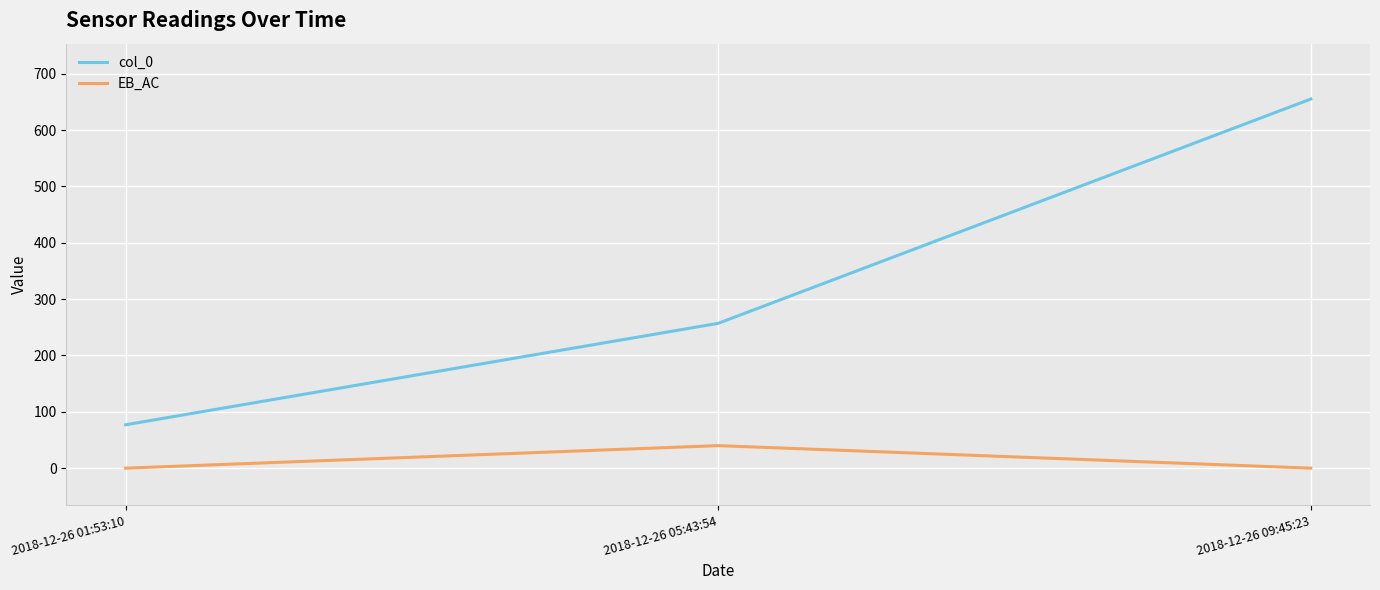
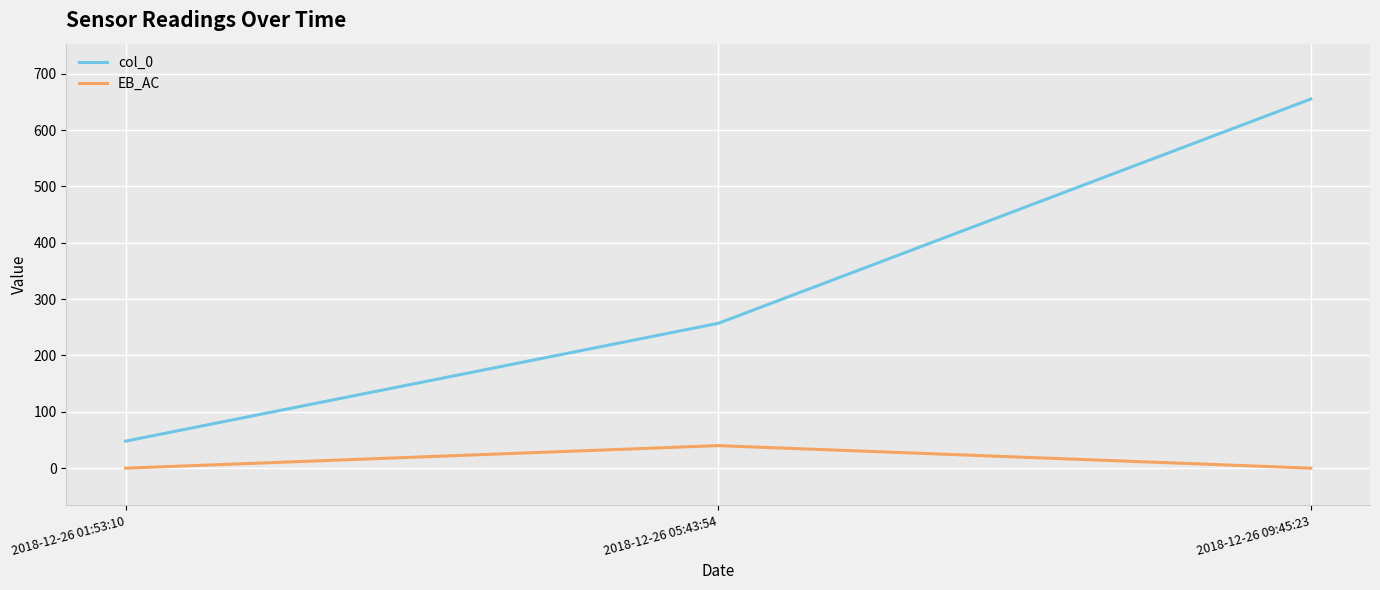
  {
    "col_0": {
-     "2018-12-26 01:53:10": 80,
+     "2018-12-26 01:53:10": 50,
      "2018-12-26 05:43:54": 260,
      "2018-12-26 09:45:23": 660
    },
    "EB_AC": {
      "2018-12-26 01:53:10": 0,
      "2018-12-26 05:43:54": 40,
      "2018-12-26 09:45:23": 0
    }
  }
